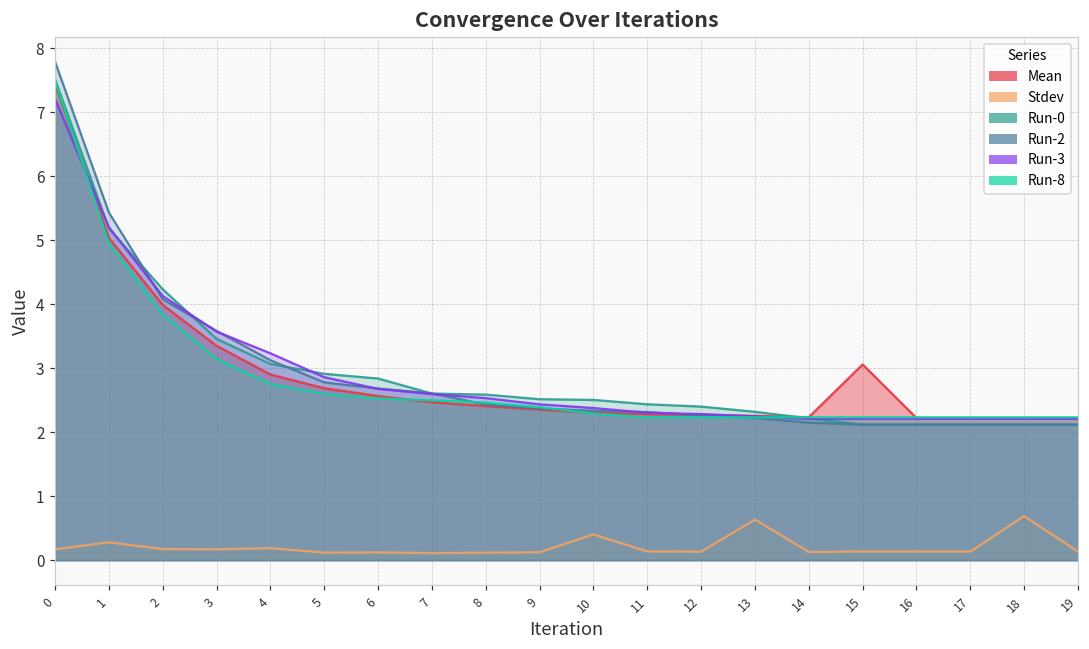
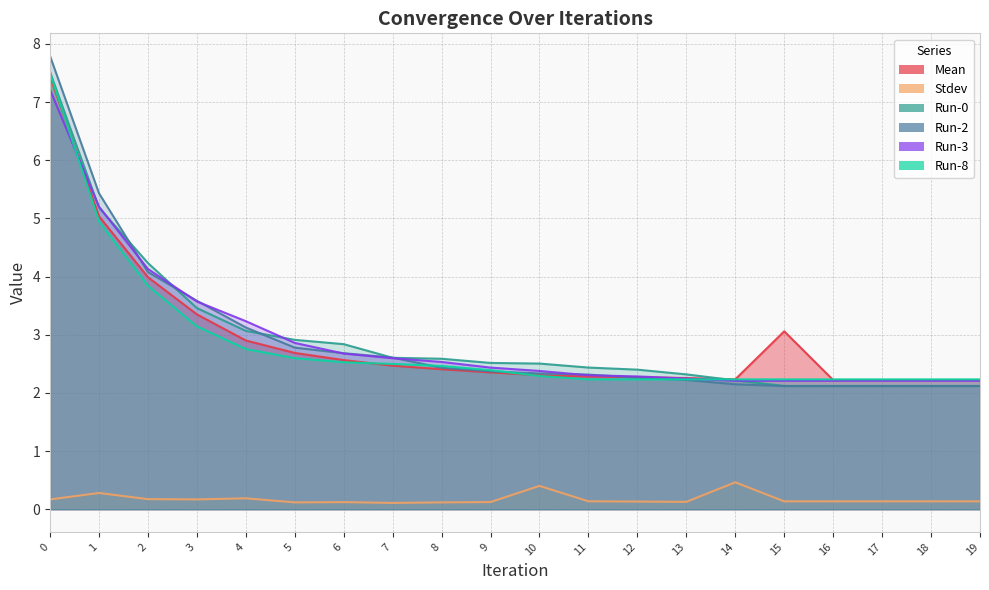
  {
    "Mean": {
      "0": 7.4,
      "1": 5.0,
      "2": 4.0,
      "3": 3.4,
      "4": 2.9,
      "5": 2.7,
      "15": 3.1
    },
    "Stdev": {
      "0": 0.2,
      "1": 0.3,
      "2": 0.2,
      "3": 0.2,
      "4": 0.2,
      "5": 0.1,
      "6": 0.1,
      "7": 0.1,
      "8": 0.1,
      "9": 0.1,
      "10": 0.4,
      "11": 0.1,
      "12": 0.1,
-     "13": 0.6,
-     "14": 0.1,
+     "13": 0.1,
+     "14": 0.5,
      "15": 0.1,
      "16": 0.1,
      "17": 0.1,
-     "18": 0.7,
+     "18": 0.1,
      "19": 0.1
    }
  }
